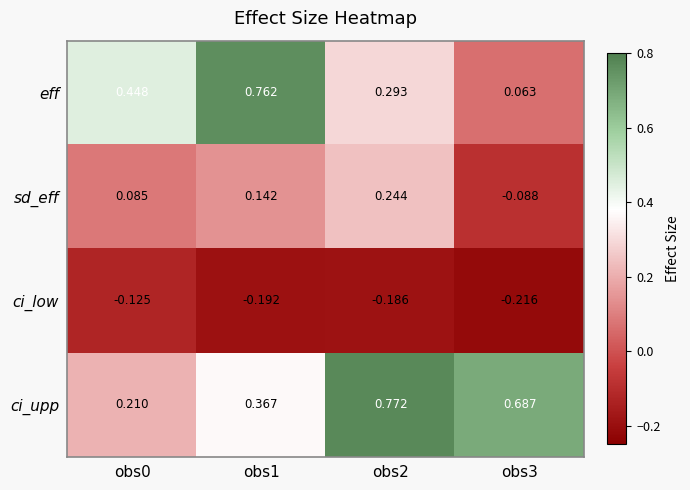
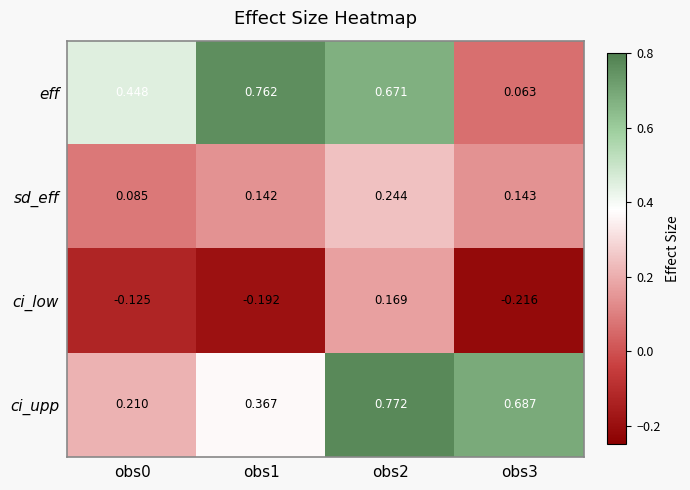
  {
    "eff": {
      "obs1": 0.762,
-     "obs2": 0.293,
+     "obs2": 0.671,
      "obs3": 0.063
    },
    "sd_eff": {
      "obs0": 0.085,
      "obs1": 0.142,
      "obs2": 0.244,
-     "obs3": -0.088
+     "obs3": 0.143
    },
    "ci_low": {
      "obs0": -0.125,
      "obs1": -0.192,
-     "obs2": -0.186,
+     "obs2": 0.169,
      "obs3": -0.216
    },
    "ci_upp": {
      "obs0": 0.210,
      "obs1": 0.367,
      "obs2": 0.772,
      "obs3": 0.687
    }
  }
